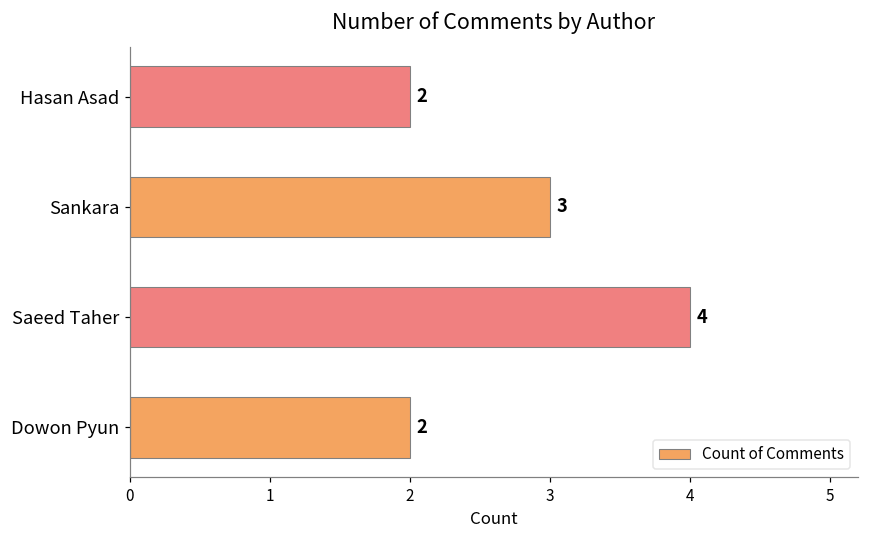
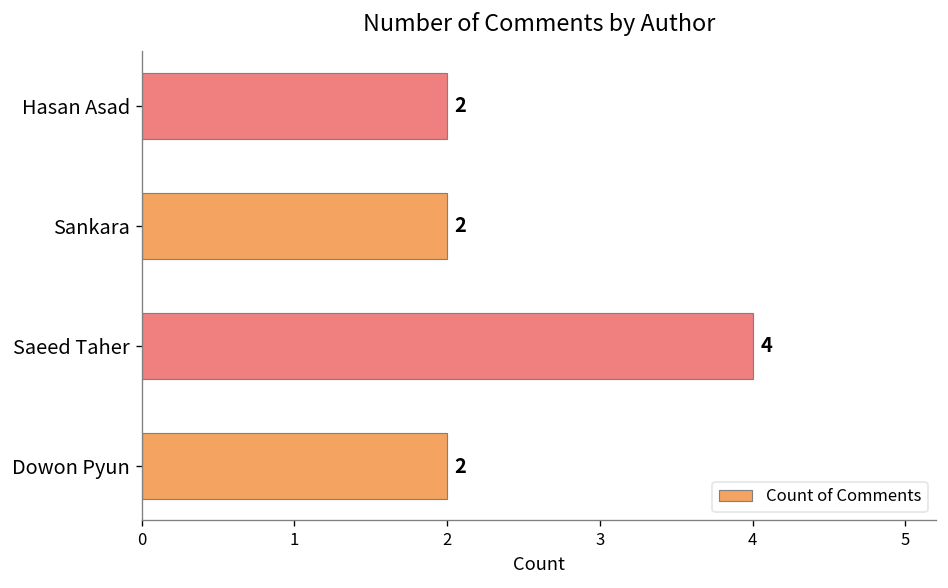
  {
    "Hasan Asad": 2,
-   "Sankara": 3,
+   "Sankara": 2,
    "Saeed Taher": 4,
    "Dowon Pyun": 2
  }
